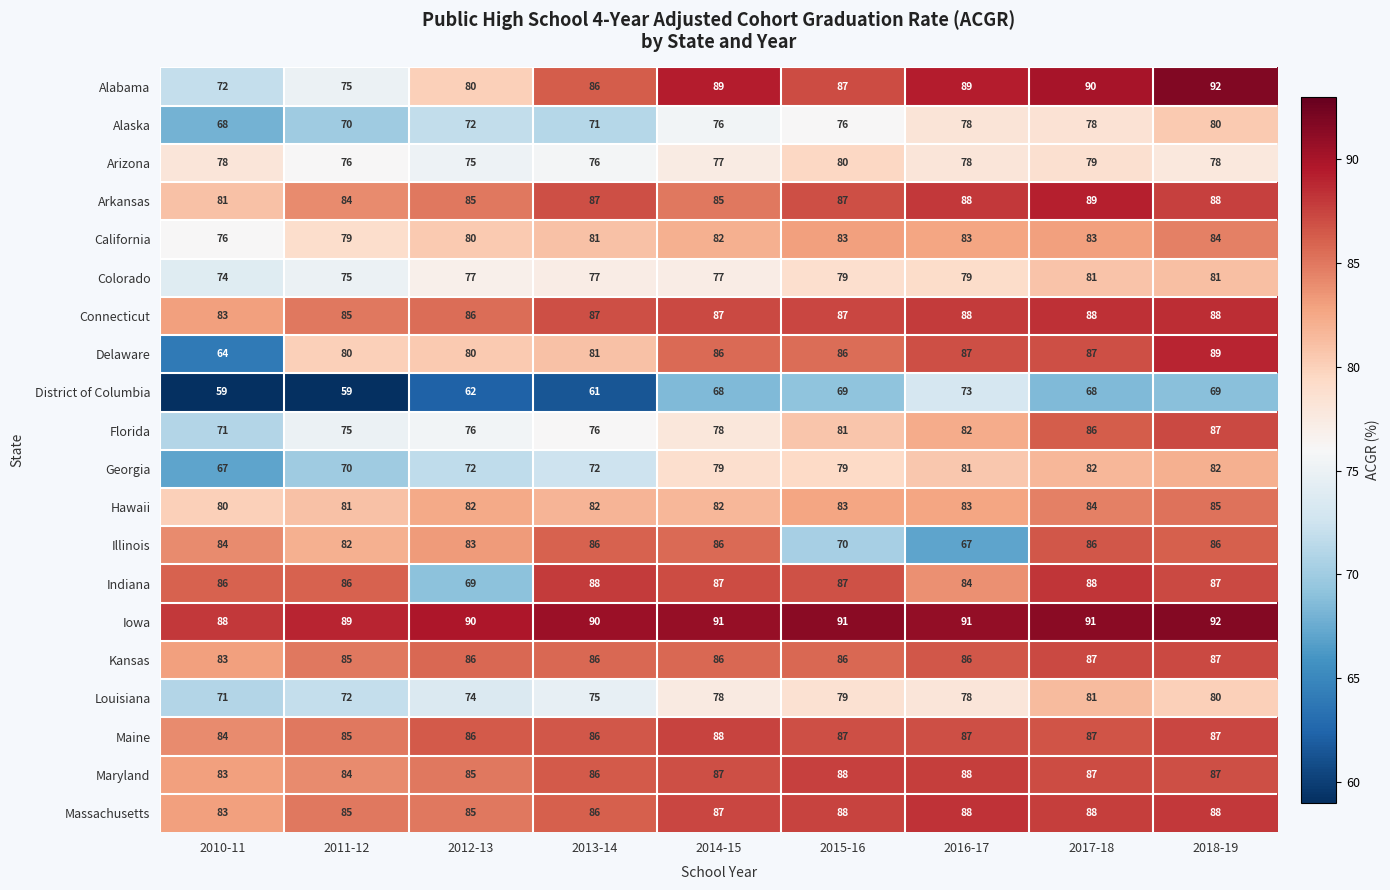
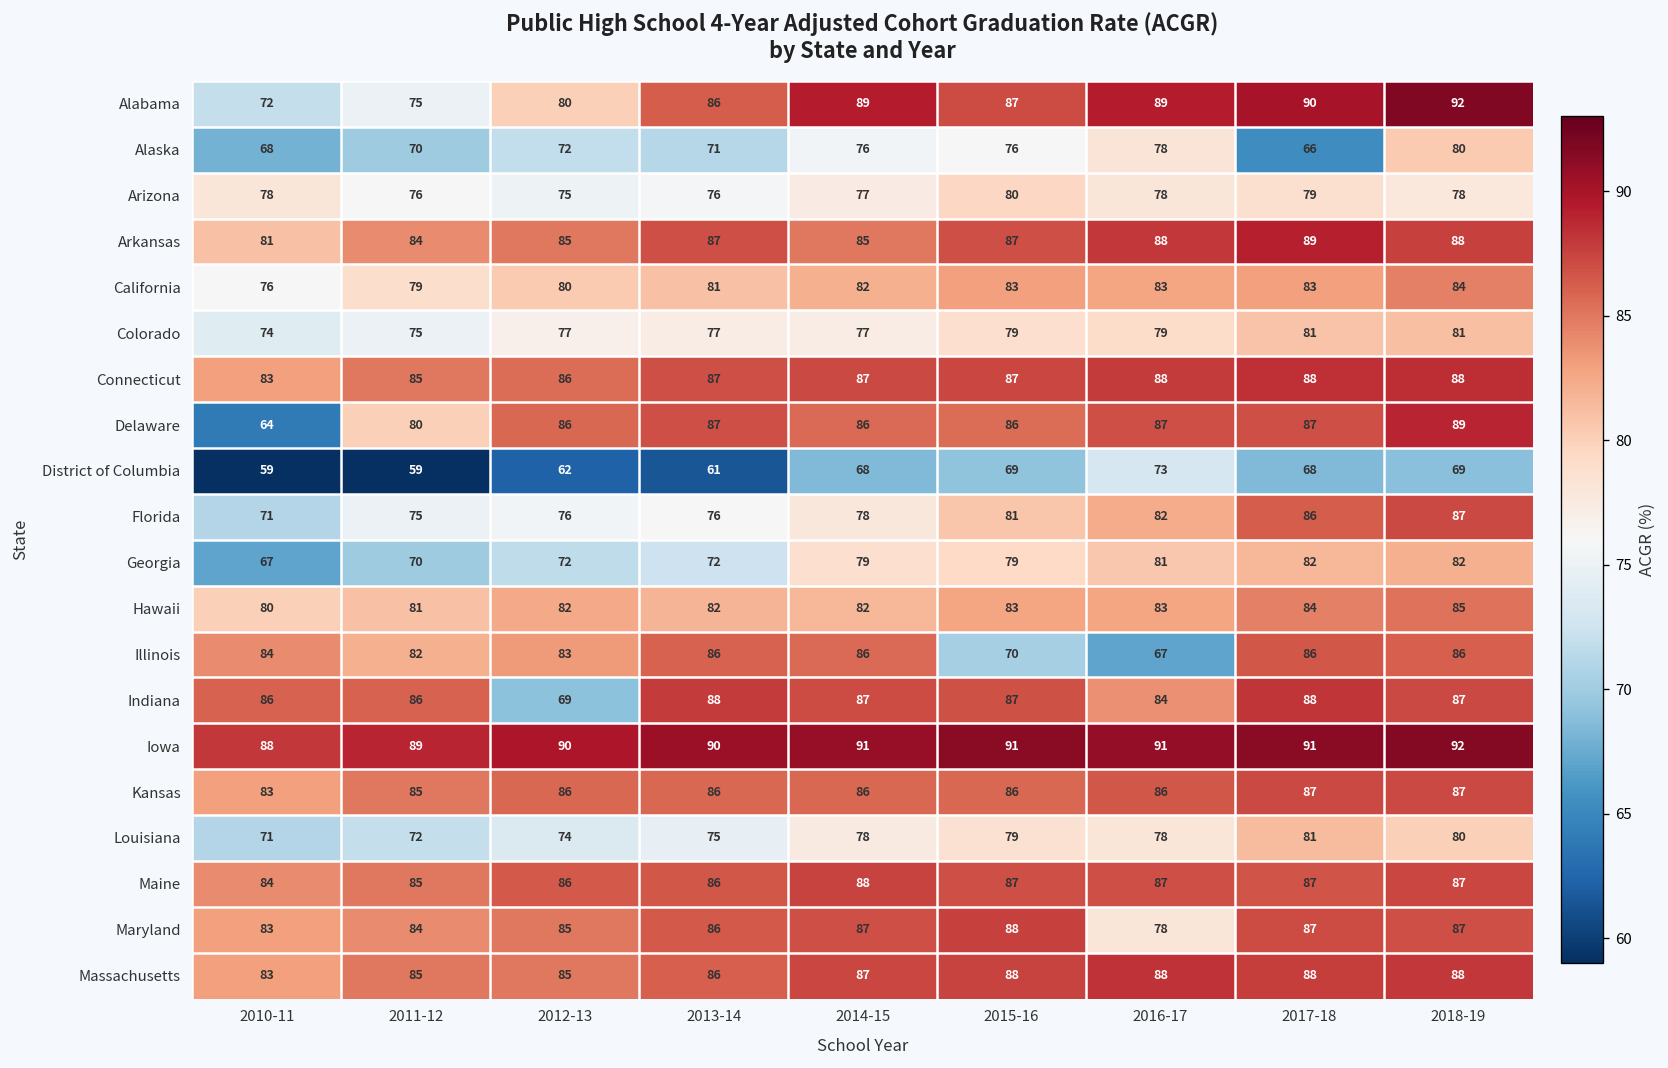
  {
    "Alabama": {
      "2010-11": 72,
      "2011-12": 75,
      "2012-13": 80,
      "2013-14": 86,
      "2014-15": 89,
      "2015-16": 87,
      "2016-17": 89,
      "2017-18": 90,
      "2018-19": 92
    },
    "Alaska": {
      "2010-11": 68,
      "2011-12": 70,
      "2012-13": 72,
      "2013-14": 71,
      "2014-15": 76,
      "2015-16": 76,
      "2016-17": 78,
-     "2017-18": 78,
+     "2017-18": 66,
      "2018-19": 80
    },
    "Arizona": {
      "2010-11": 78,
      "2011-12": 76,
      "2012-13": 75,
      "2013-14": 76,
      "2014-15": 77,
      "2015-16": 80,
      "2016-17": 78,
      "2017-18": 79,
      "2018-19": 78
    },
    "Arkansas": {
      "2010-11": 81,
      "2011-12": 84,
      "2012-13": 85,
      "2013-14": 87,
      "2014-15": 85,
      "2015-16": 87,
      "2016-17": 88,
      "2017-18": 89,
      "2018-19": 88
    },
    "California": {
      "2010-11": 76,
      "2011-12": 79,
      "2012-13": 80,
      "2013-14": 81,
      "2014-15": 82,
      "2015-16": 83,
      "2016-17": 83,
      "2017-18": 83,
      "2018-19": 84
    },
    "Colorado": {
      "2010-11": 74,
      "2011-12": 75,
      "2012-13": 77,
      "2013-14": 77,
      "2014-15": 77,
      "2015-16": 79,
      "2016-17": 79,
      "2017-18": 81,
      "2018-19": 81
    },
    "Connecticut": {
      "2010-11": 83,
      "2011-12": 85,
      "2012-13": 86,
      "2013-14": 87,
      "2014-15": 87,
      "2015-16": 87,
      "2016-17": 88,
      "2017-18": 88,
      "2018-19": 88
    },
    "Delaware": {
      "2010-11": 64,
      "2011-12": 80,
-     "2012-13": 80,
-     "2013-14": 81,
+     "2012-13": 86,
+     "2013-14": 87,
      "2014-15": 86,
      "2015-16": 86,
      "2016-17": 87,
      "2017-18": 87,
      "2018-19": 89
    },
    "District of Columbia": {
      "2010-11": 59,
      "2011-12": 59,
      "2012-13": 62,
      "2013-14": 61,
      "2014-15": 68,
      "2015-16": 69,
      "2016-17": 73,
      "2017-18": 68,
      "2018-19": 69
    },
    "Florida": {
      "2010-11": 71,
      "2011-12": 75,
      "2012-13": 76,
      "2013-14": 76,
      "2014-15": 78,
      "2015-16": 81,
      "2016-17": 82,
      "2017-18": 86,
      "2018-19": 87
    },
    "Georgia": {
      "2010-11": 67,
      "2011-12": 70,
      "2012-13": 72,
      "2013-14": 72,
      "2014-15": 79,
      "2015-16": 79,
      "2016-17": 81,
      "2017-18": 82,
      "2018-19": 82
    },
    "Hawaii": {
      "2010-11": 80,
      "2011-12": 81,
      "2012-13": 82,
      "2013-14": 82,
      "2014-15": 82,
      "2015-16": 83,
      "2016-17": 83,
      "2017-18": 84,
      "2018-19": 85
    },
    "Illinois": {
      "2010-11": 84,
      "2011-12": 82,
      "2012-13": 83,
      "2013-14": 86,
      "2014-15": 86,
      "2015-16": 70,
      "2016-17": 67,
      "2017-18": 86,
      "2018-19": 86
    },
    "Indiana": {
      "2010-11": 86,
      "2011-12": 86,
      "2012-13": 69,
      "2013-14": 88,
      "2014-15": 87,
      "2015-16": 87,
      "2016-17": 84,
      "2017-18": 88,
      "2018-19": 87
    },
    "Iowa": {
      "2010-11": 88,
      "2011-12": 89,
      "2012-13": 90,
      "2013-14": 90,
      "2014-15": 91,
      "2015-16": 91,
      "2016-17": 91,
      "2017-18": 91,
      "2018-19": 92
    },
    "Kansas": {
      "2010-11": 83,
      "2011-12": 85,
      "2012-13": 86,
      "2013-14": 86,
      "2014-15": 86,
      "2015-16": 86,
      "2016-17": 86,
      "2017-18": 87,
      "2018-19": 87
    },
    "Louisiana": {
      "2010-11": 71,
      "2011-12": 72,
      "2012-13": 74,
      "2013-14": 75,
      "2014-15": 78,
      "2015-16": 79,
      "2016-17": 78,
      "2017-18": 81,
      "2018-19": 80
    },
    "Maine": {
      "2010-11": 84,
      "2011-12": 85,
      "2012-13": 86,
      "2013-14": 86,
      "2014-15": 88,
      "2015-16": 87,
      "2016-17": 87,
      "2017-18": 87,
      "2018-19": 87
    },
    "Maryland": {
      "2010-11": 83,
      "2011-12": 84,
      "2012-13": 85,
      "2013-14": 86,
      "2014-15": 87,
      "2015-16": 88,
-     "2016-17": 88,
+     "2016-17": 78,
      "2017-18": 87,
      "2018-19": 87
    },
    "Massachusetts": {
      "2010-11": 83,
      "2011-12": 85,
      "2012-13": 85,
      "2013-14": 86,
      "2014-15": 87,
      "2015-16": 88,
      "2016-17": 88,
      "2017-18": 88,
      "2018-19": 88
    }
  }
